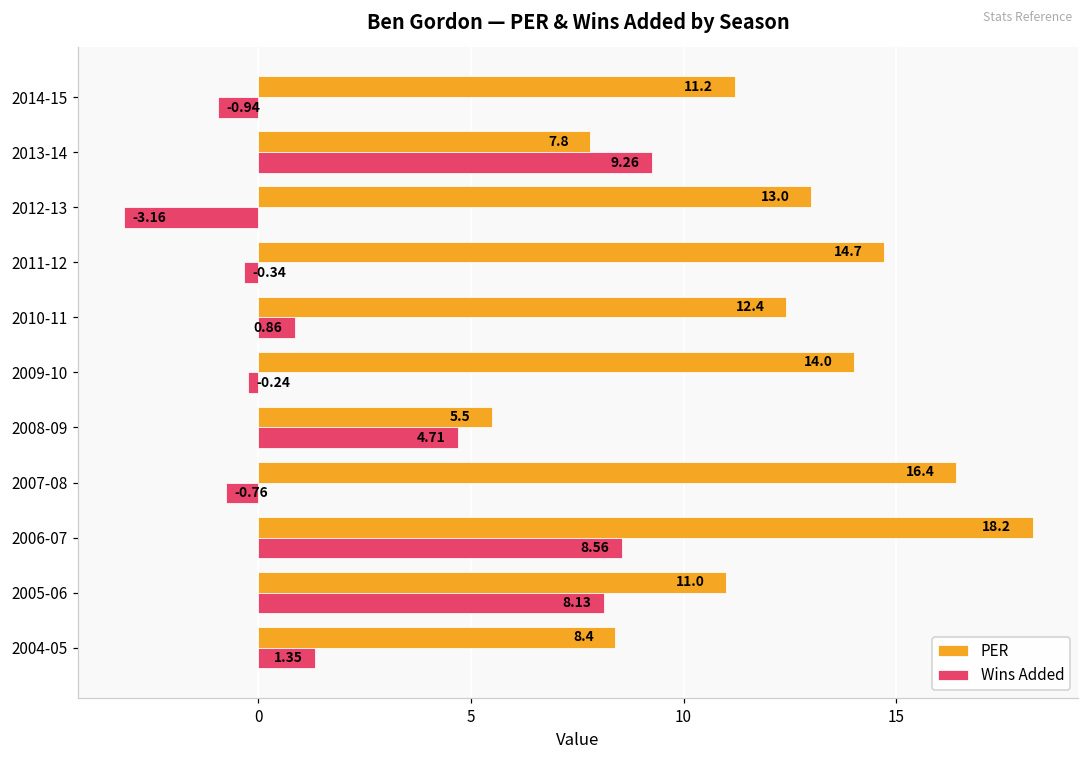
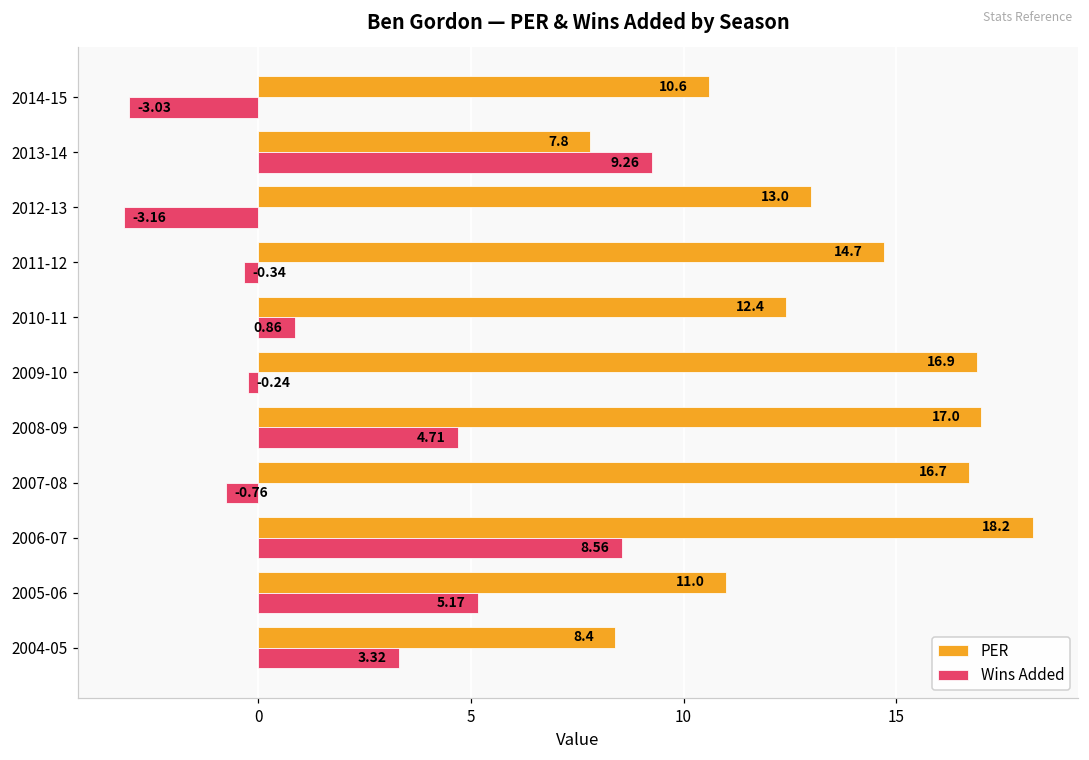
  {
    "PER": {
-     "2014-15": 11.2,
+     "2014-15": 10.6,
      "2013-14": 7.8,
      "2012-13": 13.0,
      "2011-12": 14.7,
      "2010-11": 12.4,
-     "2009-10": 14.0,
-     "2008-09": 5.5,
-     "2007-08": 16.4,
+     "2009-10": 16.9,
+     "2008-09": 17.0,
+     "2007-08": 16.7,
      "2006-07": 18.2,
      "2005-06": 11.0,
      "2004-05": 8.4
    },
    "Wins Added": {
-     "2014-15": -0.94,
+     "2014-15": -3.03,
      "2013-14": 9.26,
      "2012-13": -3.16,
      "2011-12": -0.34,
      "2010-11": 0.86,
      "2009-10": -0.24,
      "2008-09": 4.71,
      "2007-08": -0.76,
      "2006-07": 8.56,
-     "2005-06": 8.13,
-     "2004-05": 1.35
+     "2005-06": 5.17,
+     "2004-05": 3.32
    }
  }
